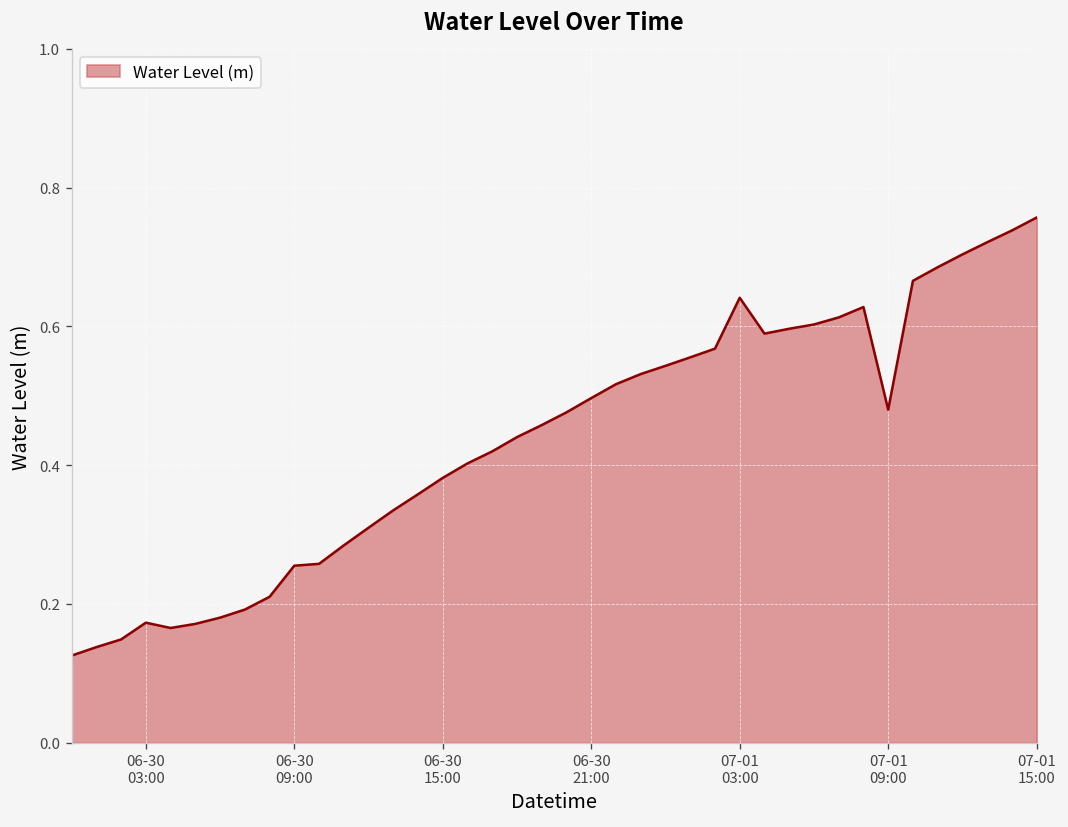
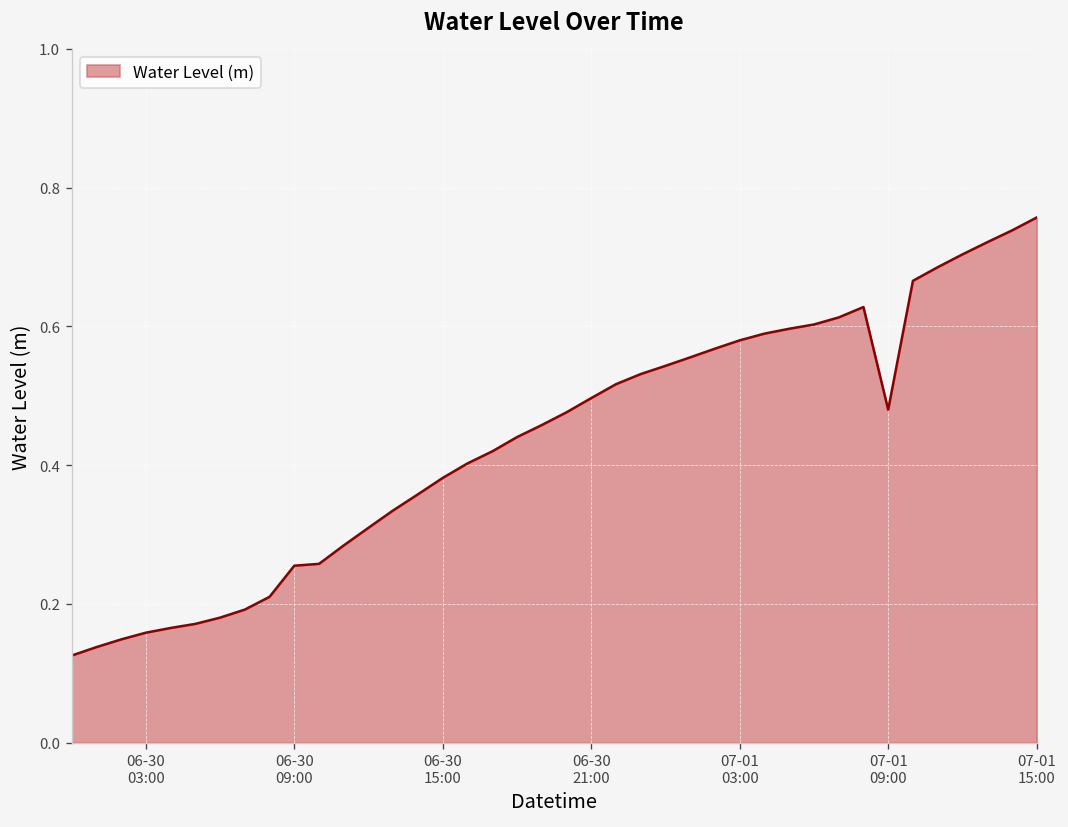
  {
-   "06-30 03:00": 0.17,
+   "06-30 03:00": 0.16,
    "06-30 09:00": 0.26,
    "06-30 15:00": 0.38,
    "06-30 21:00": 0.50,
-   "07-01 03:00": 0.64,
+   "07-01 03:00": 0.58,
    "07-01 09:00": 0.48,
    "07-01 15:00": 0.76
  }
